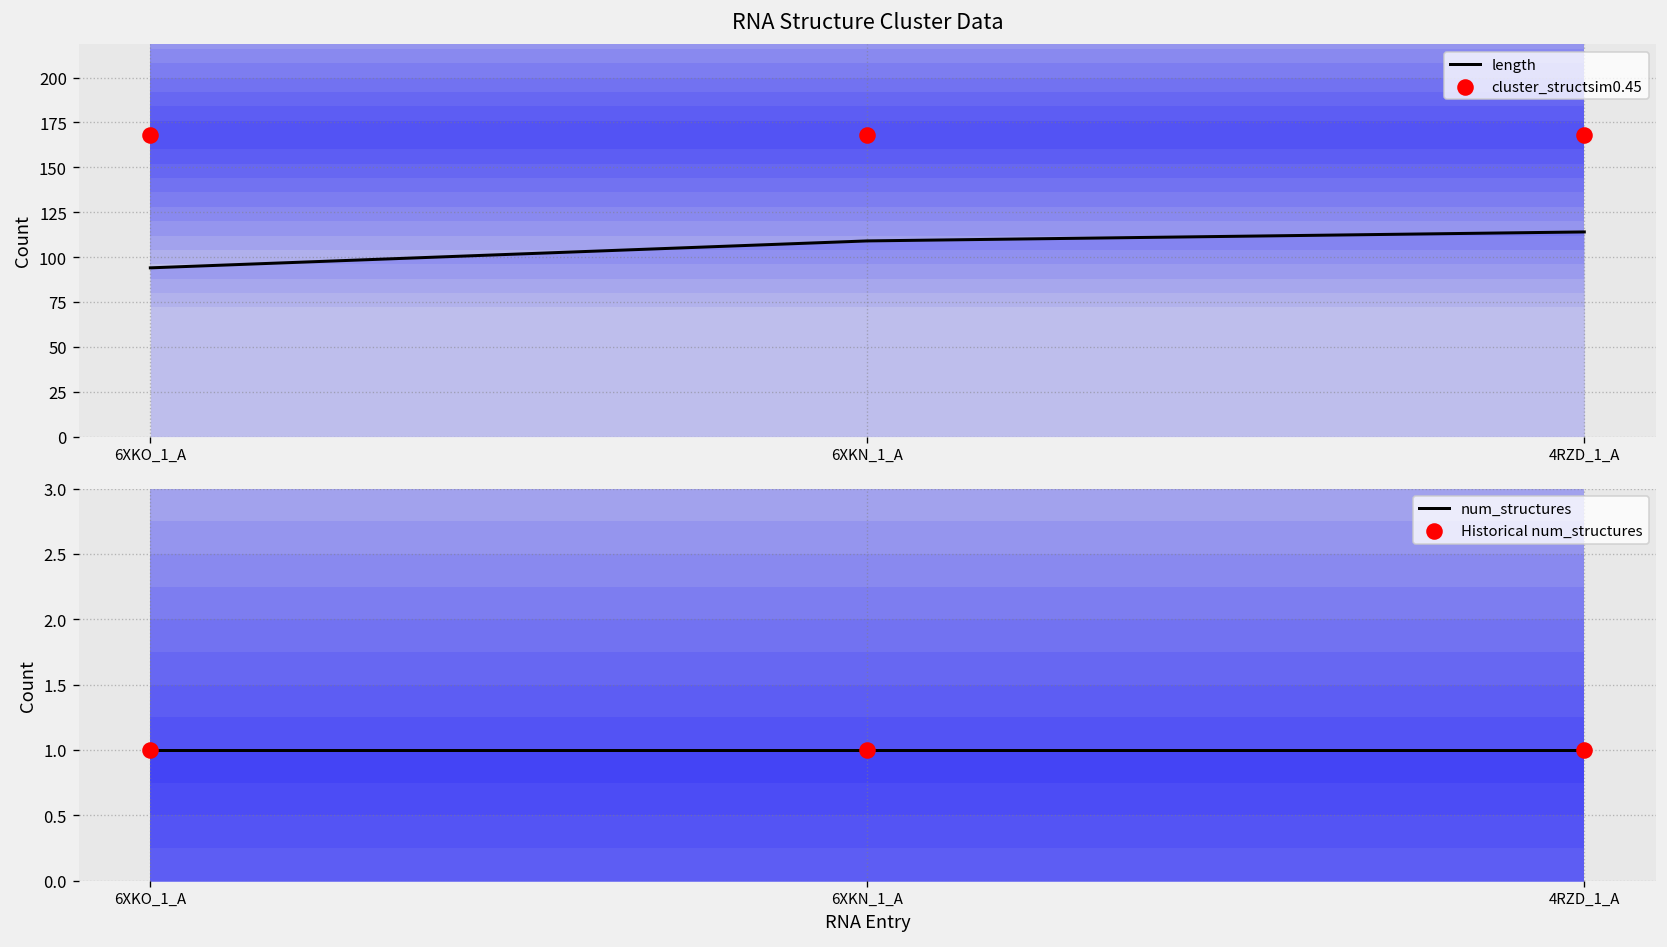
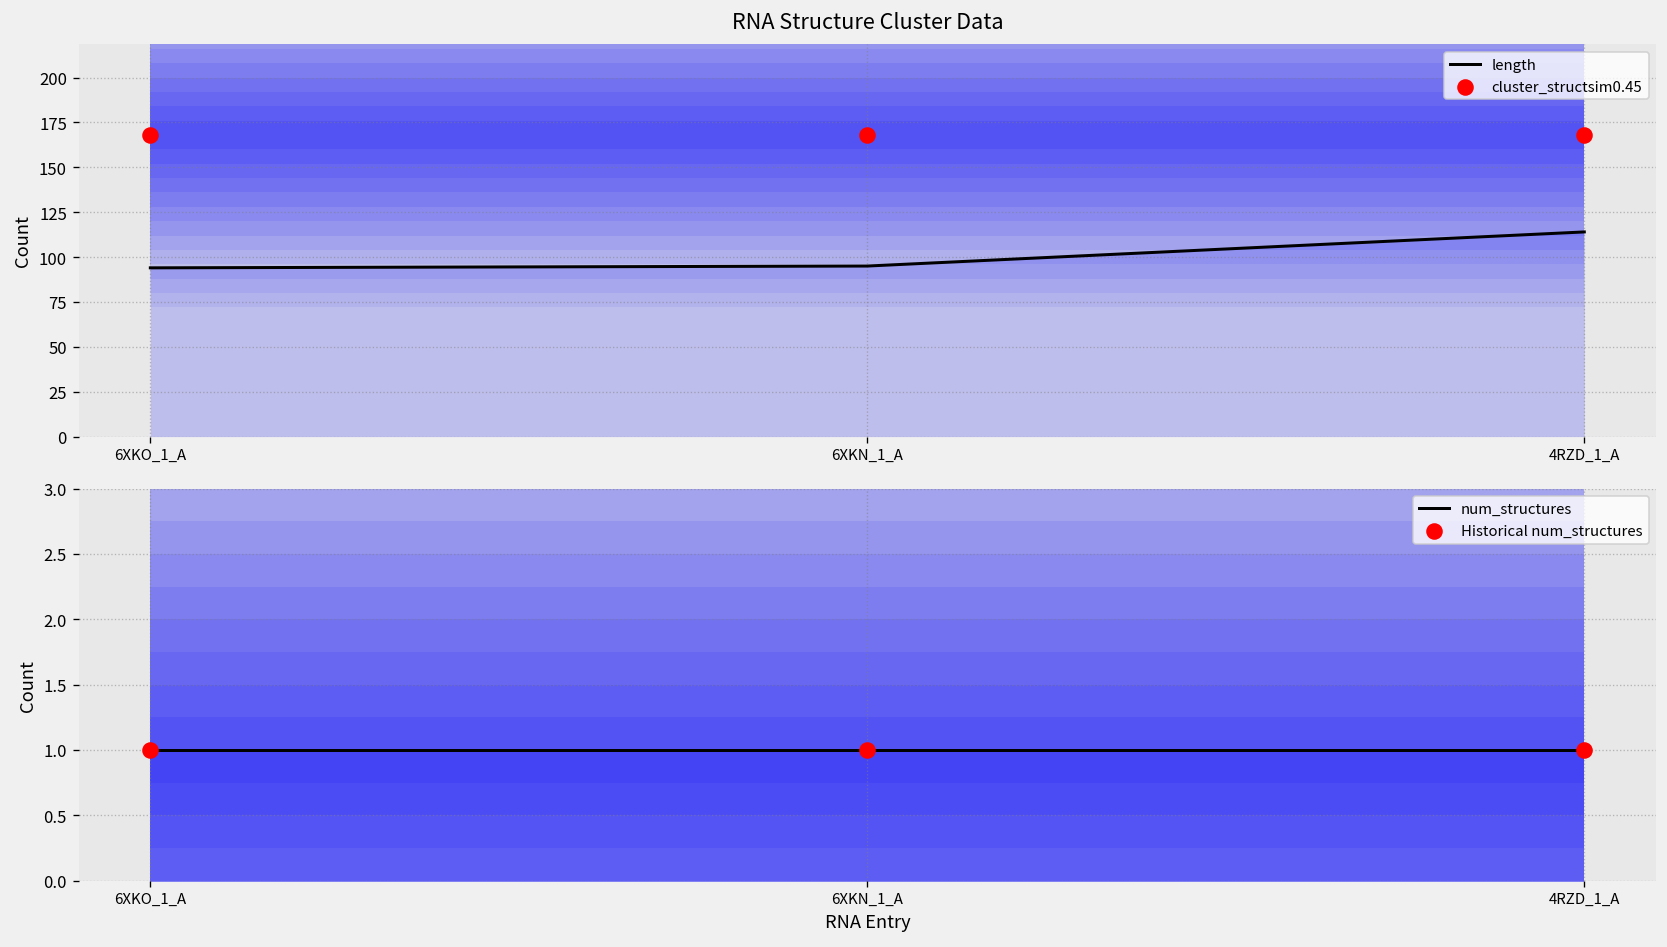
  {
    "RNA Structure Cluster Data": {
      "length": {
        "6XKO_1_A": 94,
-       "6XKN_1_A": 109,
+       "6XKN_1_A": 95,
        "4RZD_1_A": 114
      }
    }
  }
